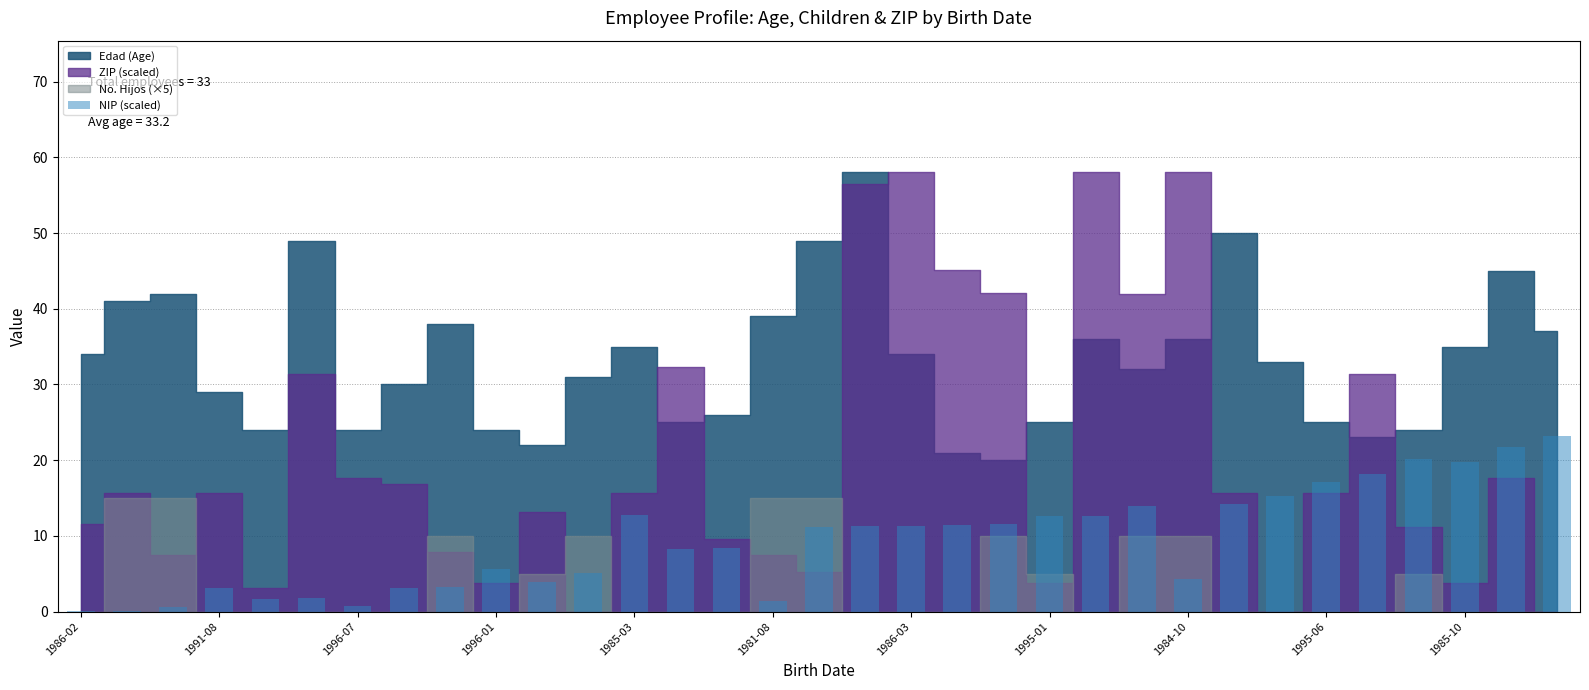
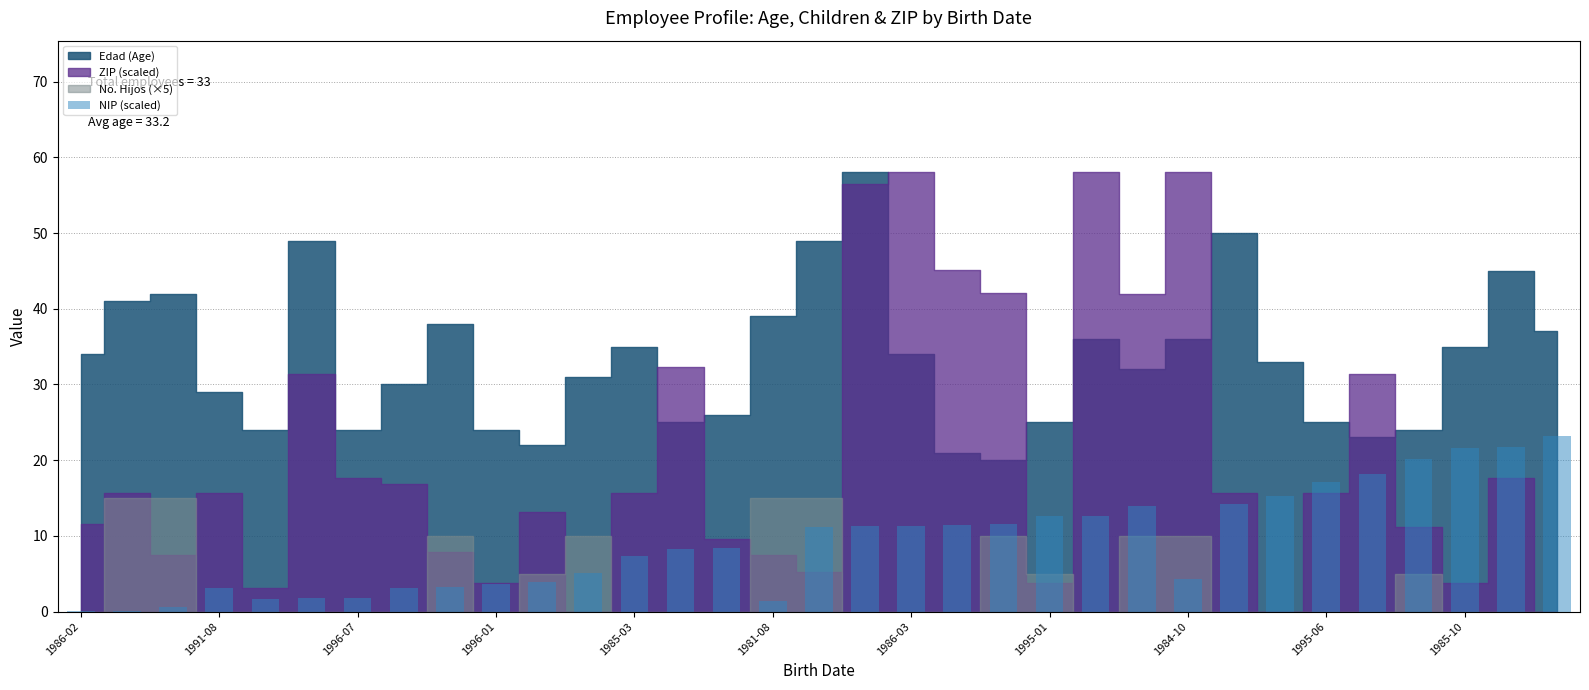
  {
    "NIP (scaled)": {
      "1991-08": 3,
-     "1996-07": 1,
-     "1996-01": 6,
-     "1985-03": 13,
+     "1996-07": 2,
+     "1996-01": 4,
+     "1985-03": 7,
      "1981-08": 1,
      "1986-03": 11,
      "1995-01": 13,
      "1984-10": 4,
      "1995-06": 17,
-     "1985-10": 20
+     "1985-10": 22
    }
  }
